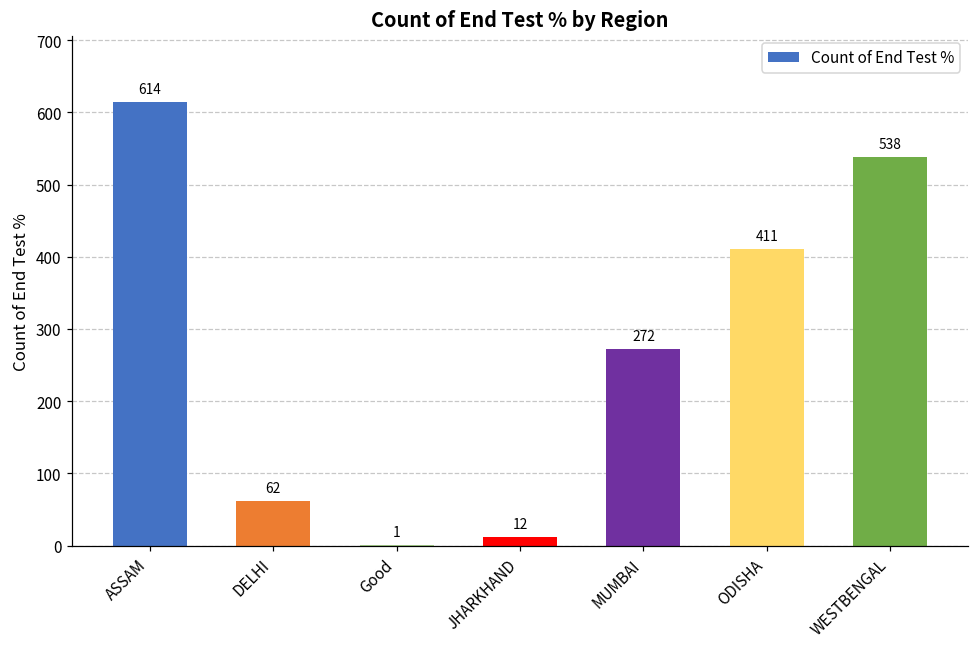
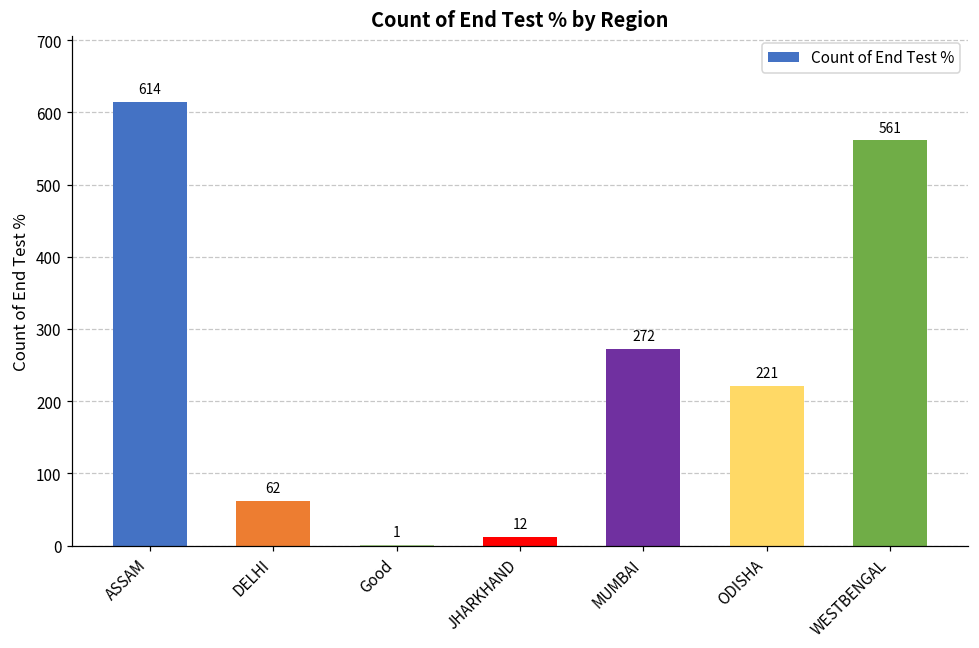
  {
    "ASSAM": 614,
    "DELHI": 62,
    "Good": 1,
    "JHARKHAND": 12,
    "MUMBAI": 272,
-   "ODISHA": 411,
-   "WESTBENGAL": 538
+   "ODISHA": 221,
+   "WESTBENGAL": 561
  }
